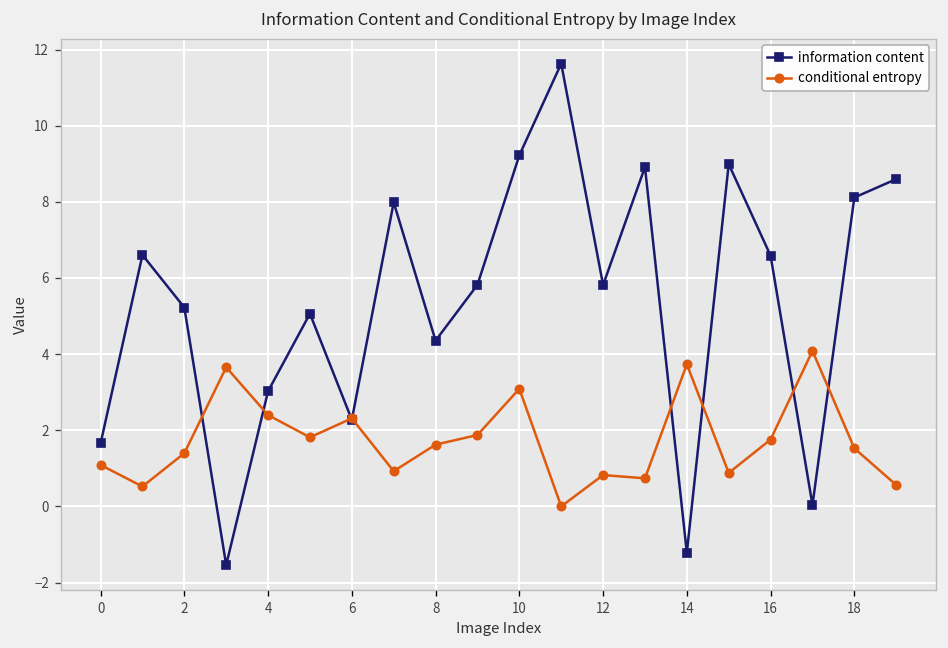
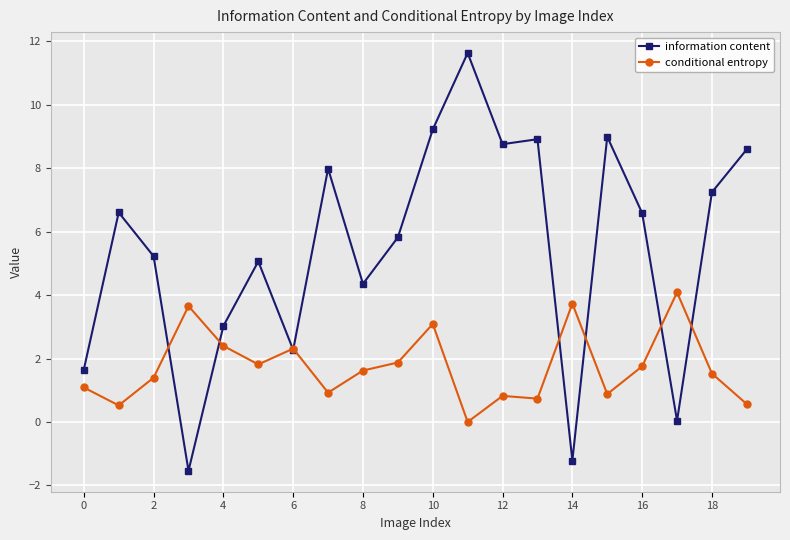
  {
    "information content": {
      "0": 1.7,
      "2": 5.2,
      "4": 3.0,
      "8": 4.4,
      "10": 9.2,
-     "12": 5.8,
+     "12": 8.8,
      "14": -1.2,
      "16": 6.6,
-     "18": 8.1
+     "18": 7.2
    },
    "conditional entropy": {
      "0": 1.1,
      "2": 1.4,
      "4": 2.4,
      "8": 1.6,
      "10": 3.1,
      "12": 0.8,
      "14": 3.7,
      "16": 1.8,
      "18": 1.5
    }
  }
